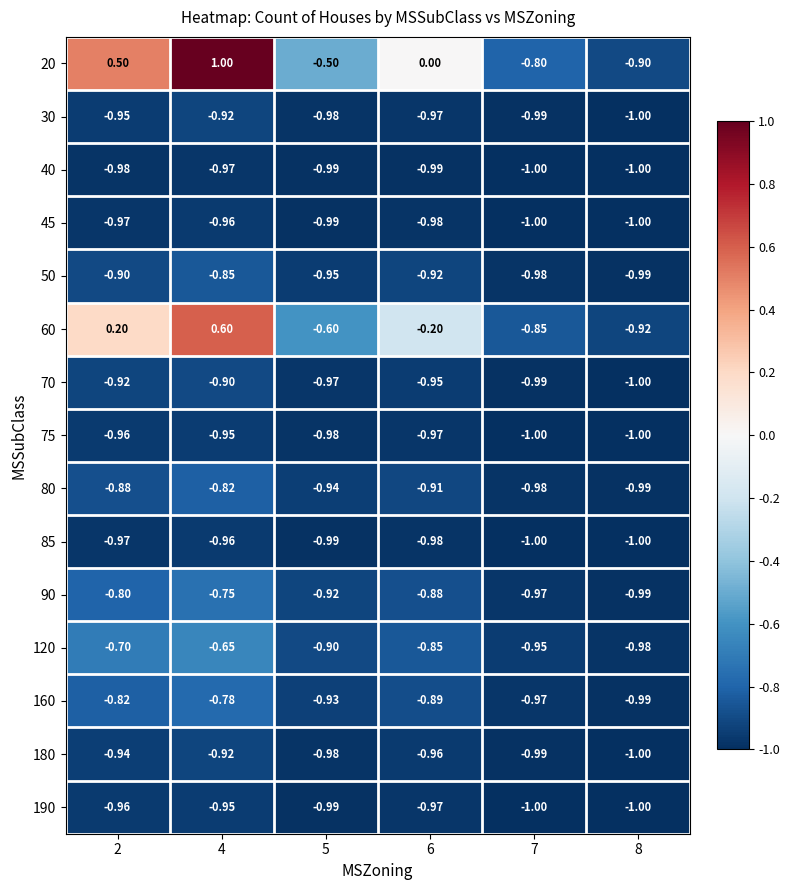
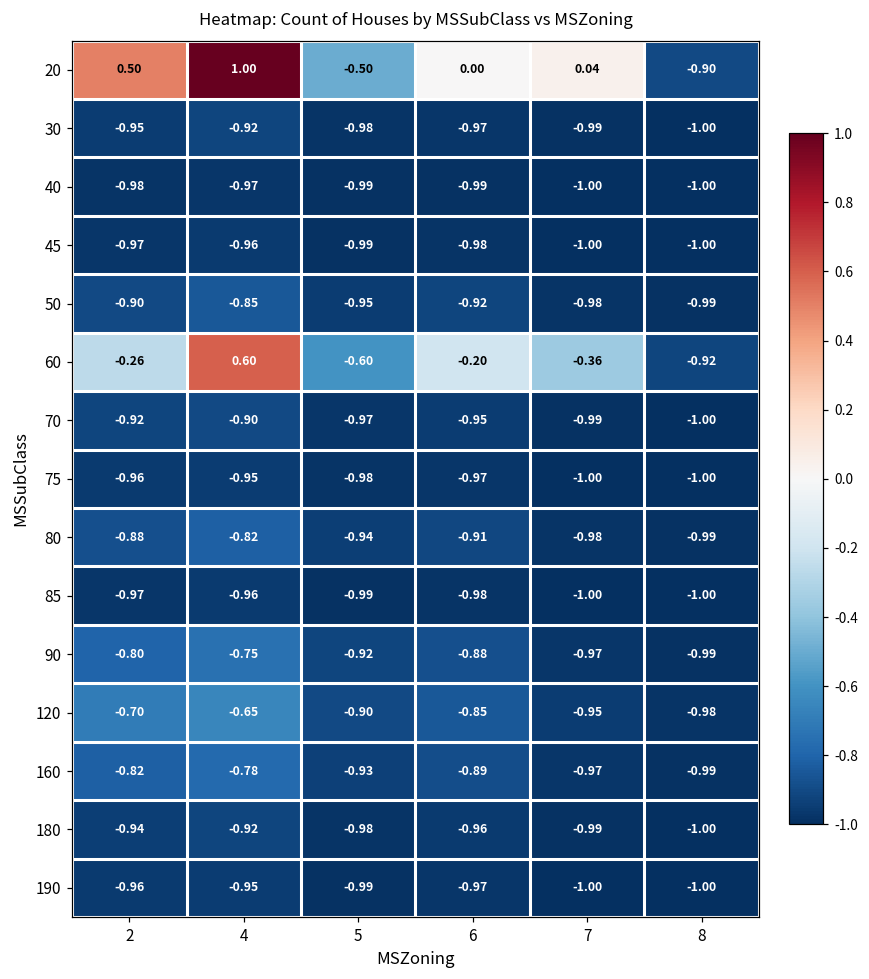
  {
    "20": {
      "2": 0.50,
      "4": 1.00,
      "5": -0.50,
      "6": 0.00,
-     "7": -0.80,
+     "7": 0.04,
      "8": -0.90
    },
    "30": {
      "2": -0.95,
      "4": -0.92,
      "5": -0.98,
      "6": -0.97,
      "7": -0.99,
      "8": -1.00
    },
    "40": {
      "2": -0.98,
      "4": -0.97,
      "5": -0.99,
      "6": -0.99,
      "7": -1.00,
      "8": -1.00
    },
    "45": {
      "2": -0.97,
      "4": -0.96,
      "5": -0.99,
      "6": -0.98,
      "7": -1.00,
      "8": -1.00
    },
    "50": {
      "2": -0.90,
      "4": -0.85,
      "5": -0.95,
      "6": -0.92,
      "7": -0.98,
      "8": -0.99
    },
    "60": {
-     "2": 0.20,
+     "2": -0.26,
      "4": 0.60,
      "5": -0.60,
      "6": -0.20,
-     "7": -0.85,
+     "7": -0.36,
      "8": -0.92
    },
    "70": {
      "2": -0.92,
      "4": -0.90,
      "5": -0.97,
      "6": -0.95,
      "7": -0.99,
      "8": -1.00
    },
    "75": {
      "2": -0.96,
      "4": -0.95,
      "5": -0.98,
      "6": -0.97,
      "7": -1.00,
      "8": -1.00
    },
    "80": {
      "2": -0.88,
      "4": -0.82,
      "5": -0.94,
      "6": -0.91,
      "7": -0.98,
      "8": -0.99
    },
    "85": {
      "2": -0.97,
      "4": -0.96,
      "5": -0.99,
      "6": -0.98,
      "7": -1.00,
      "8": -1.00
    },
    "90": {
      "2": -0.80,
      "4": -0.75,
      "5": -0.92,
      "6": -0.88,
      "7": -0.97,
      "8": -0.99
    },
    "120": {
      "2": -0.70,
      "4": -0.65,
      "5": -0.90,
      "6": -0.85,
      "7": -0.95,
      "8": -0.98
    },
    "160": {
      "2": -0.82,
      "4": -0.78,
      "5": -0.93,
      "6": -0.89,
      "7": -0.97,
      "8": -0.99
    },
    "180": {
      "2": -0.94,
      "4": -0.92,
      "5": -0.98,
      "6": -0.96,
      "7": -0.99,
      "8": -1.00
    },
    "190": {
      "2": -0.96,
      "4": -0.95,
      "5": -0.99,
      "6": -0.97,
      "7": -1.00,
      "8": -1.00
    }
  }
